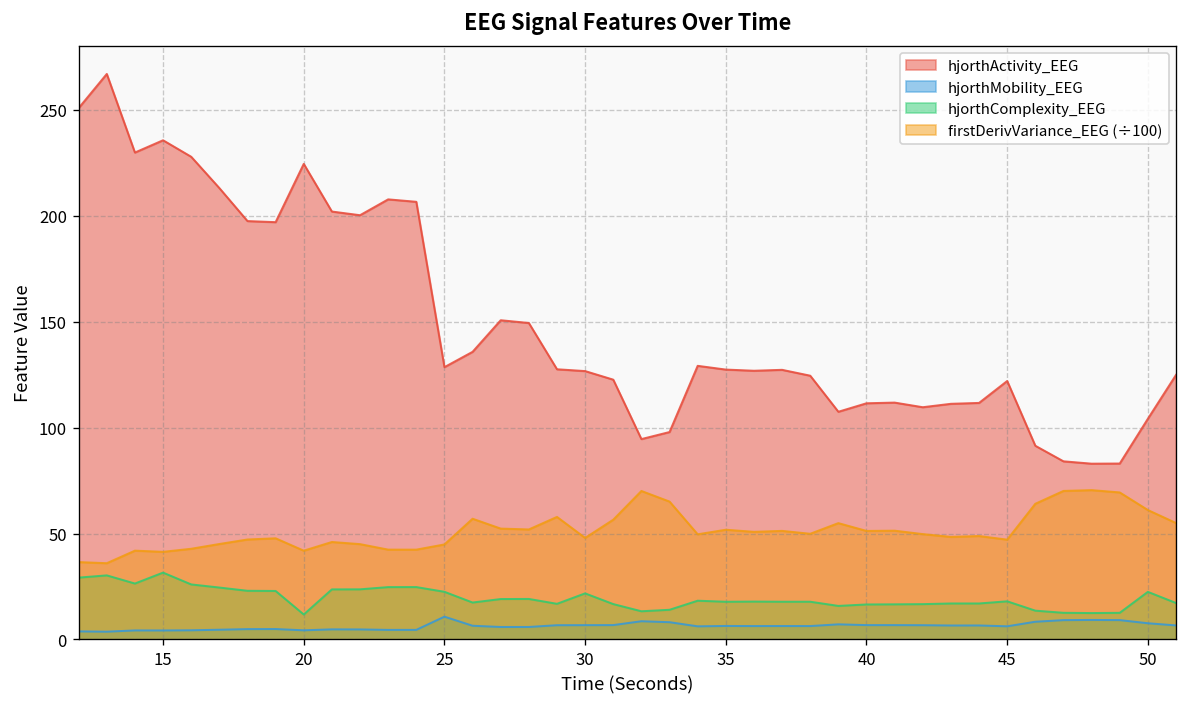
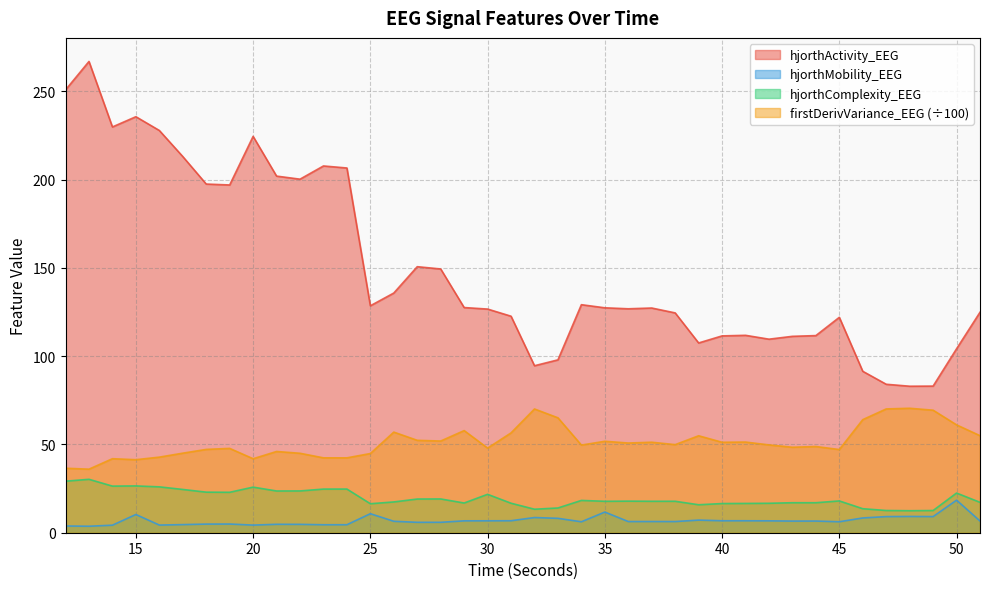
  {
    "hjorthActivity_EEG": {
      "15": 236,
      "20": 225,
      "25": 129,
      "30": 127,
      "35": 127,
      "40": 112,
      "45": 122,
      "50": 104
    },
    "hjorthMobility_EEG": {
-     "15": 4,
+     "15": 10,
      "20": 4,
      "25": 11,
      "30": 7,
-     "35": 6,
+     "35": 12,
      "40": 7,
      "45": 6,
-     "50": 8
+     "50": 18
    },
    "hjorthComplexity_EEG": {
-     "15": 32,
-     "20": 12,
-     "25": 23,
+     "15": 27,
+     "20": 26,
+     "25": 16,
      "30": 22,
      "35": 18,
      "40": 17,
      "45": 18,
      "50": 22
    },
    "firstDerivVariance_EEG (÷100)": {
      "15": 41,
      "20": 42,
      "25": 45,
      "30": 48,
      "35": 52,
      "40": 51,
      "45": 47,
      "50": 61
    }
  }
